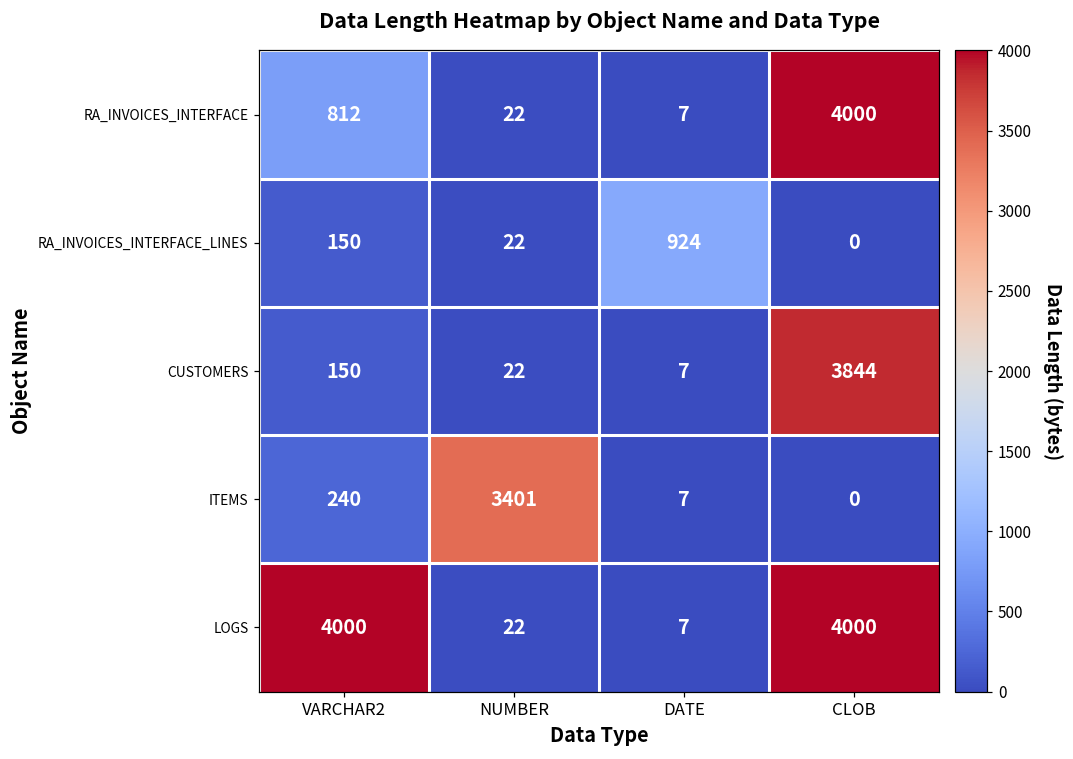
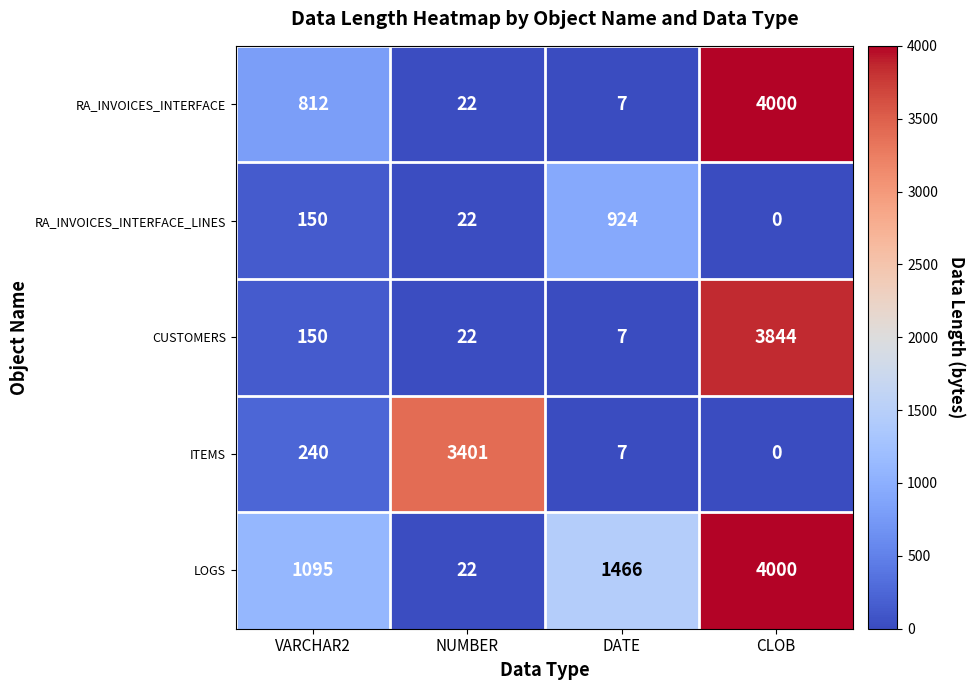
  {
    "RA_INVOICES_INTERFACE": {
      "VARCHAR2": 812,
      "NUMBER": 22,
      "DATE": 7,
      "CLOB": 4000
    },
    "RA_INVOICES_INTERFACE_LINES": {
      "VARCHAR2": 150,
      "NUMBER": 22,
      "DATE": 924,
      "CLOB": 0
    },
    "CUSTOMERS": {
      "VARCHAR2": 150,
      "NUMBER": 22,
      "DATE": 7,
      "CLOB": 3844
    },
    "ITEMS": {
      "VARCHAR2": 240,
      "NUMBER": 3401,
      "DATE": 7,
      "CLOB": 0
    },
    "LOGS": {
-     "VARCHAR2": 4000,
+     "VARCHAR2": 1095,
      "NUMBER": 22,
-     "DATE": 7,
+     "DATE": 1466,
      "CLOB": 4000
    }
  }
